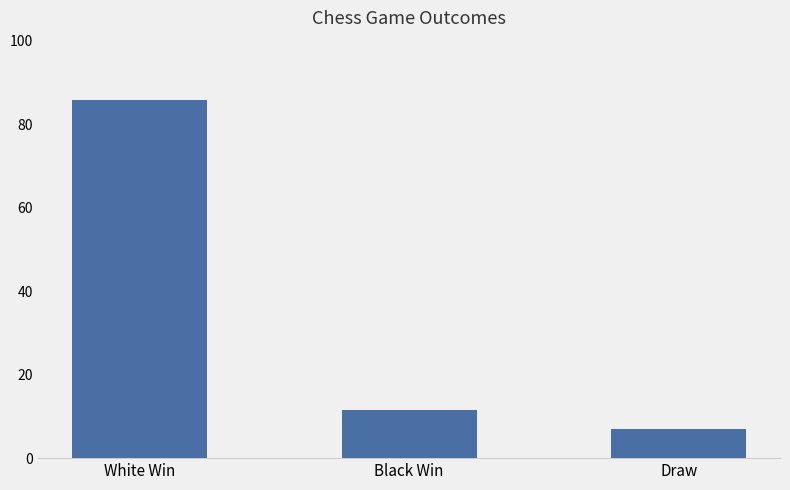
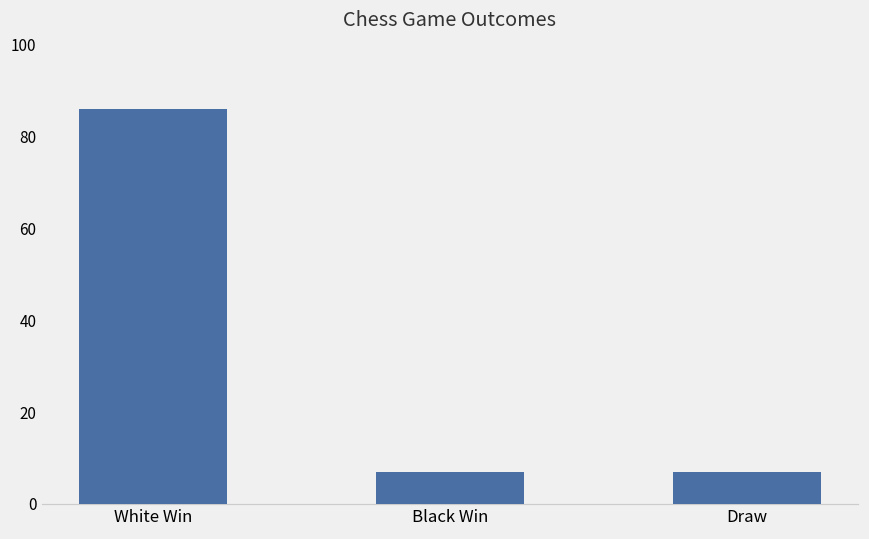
  {
    "White Win": 86,
-   "Black Win": 11,
+   "Black Win": 7,
    "Draw": 7
  }
